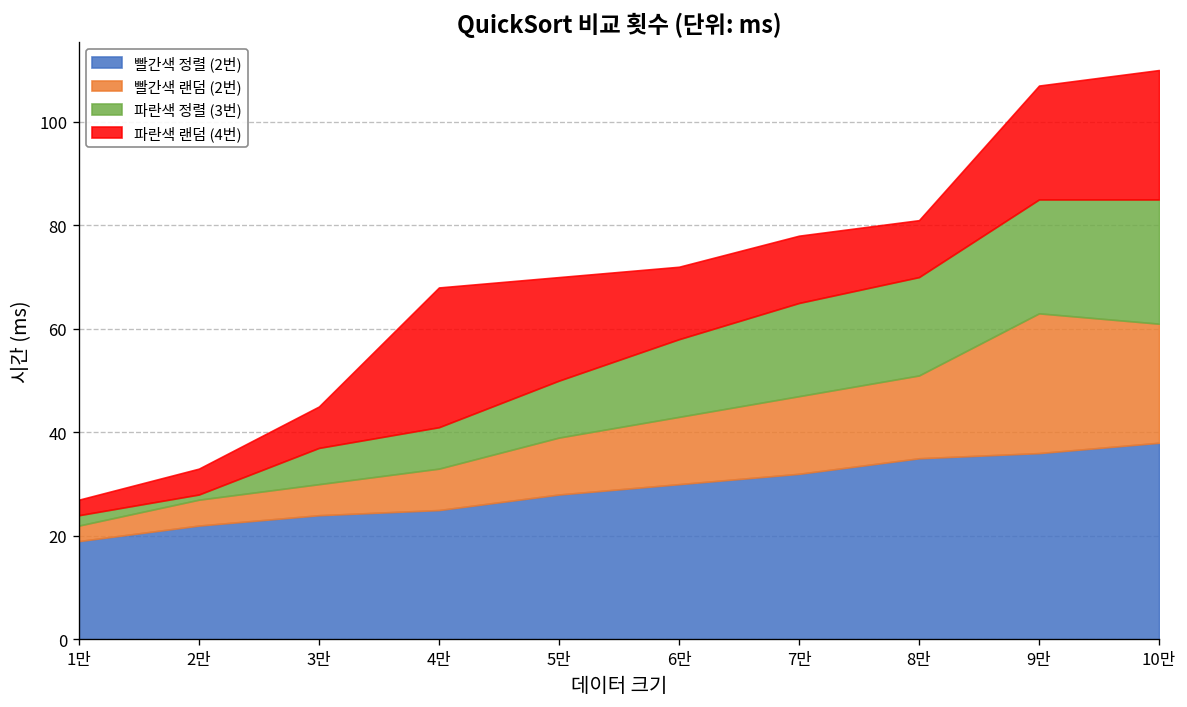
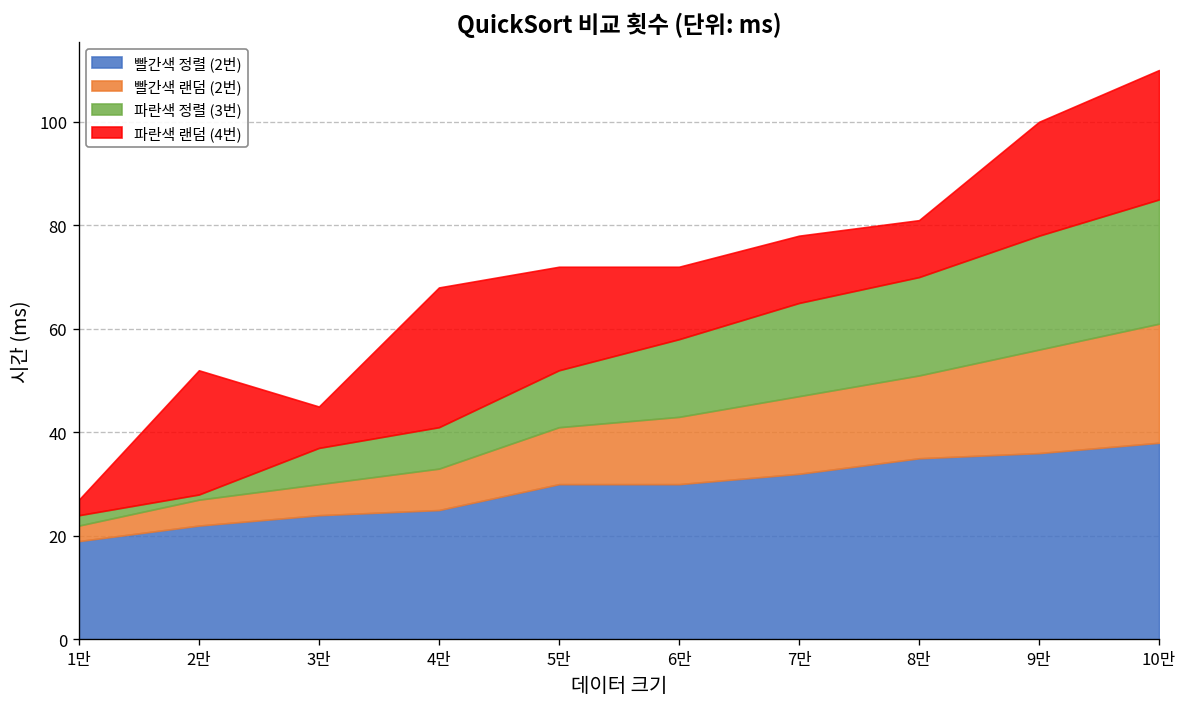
  {
    "빨간색 정렬 (2번)": {
      "1만": 19,
      "2만": 22,
      "3만": 24,
      "4만": 25,
-     "5만": 28,
+     "5만": 30,
      "6만": 30,
      "7만": 32,
      "8만": 35,
      "9만": 36,
      "10만": 38
    },
    "빨간색 랜덤 (2번)": {
      "1만": 3,
      "2만": 5,
      "3만": 6,
      "4만": 8,
      "5만": 11,
      "6만": 13,
      "7만": 15,
      "8만": 16,
-     "9만": 27,
+     "9만": 20,
      "10만": 23
    },
    "파란색 정렬 (3번)": {
      "1만": 2,
      "2만": 1,
      "3만": 7,
      "4만": 8,
      "5만": 11,
      "6만": 15,
      "7만": 18,
      "8만": 19,
      "9만": 22,
      "10만": 24
    },
    "파란색 랜덤 (4번)": {
      "1만": 3,
-     "2만": 5,
+     "2만": 24,
      "3만": 8,
      "4만": 27,
      "5만": 20,
      "6만": 14,
      "7만": 13,
      "8만": 11,
      "9만": 22,
      "10만": 25
    }
  }
